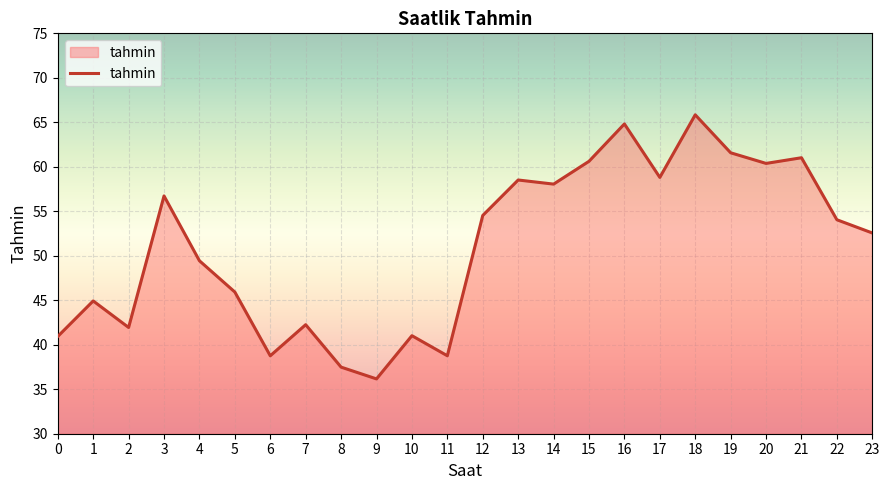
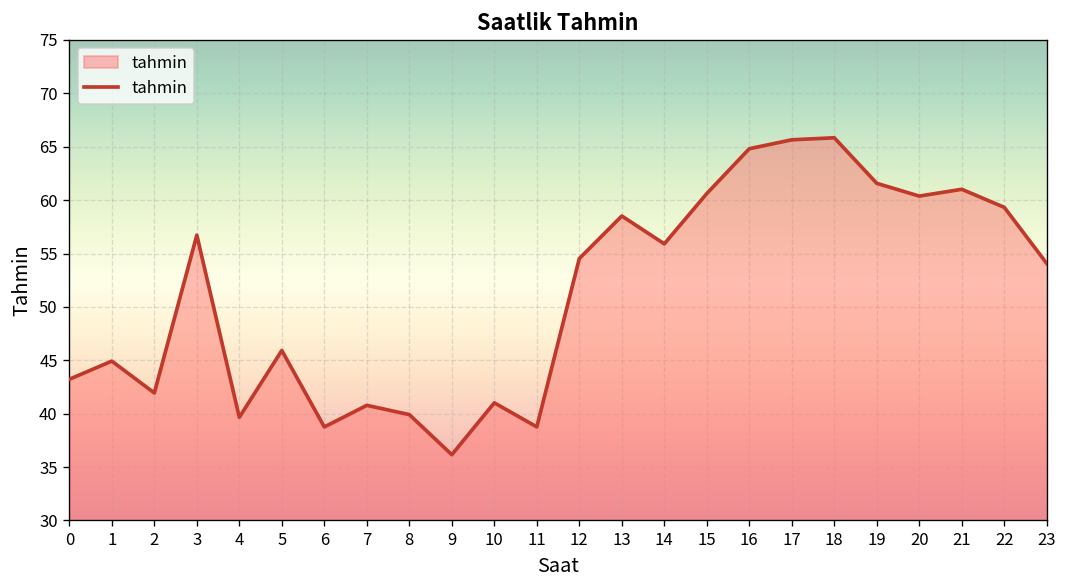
  {
-   "0": 41,
+   "0": 43,
    "1": 45,
    "2": 42,
    "3": 57,
-   "4": 49,
+   "4": 40,
    "5": 46,
    "6": 39,
-   "7": 42,
-   "8": 37,
+   "7": 41,
+   "8": 40,
    "9": 36,
    "10": 41,
    "11": 39,
    "12": 55,
    "13": 59,
-   "14": 58,
+   "14": 56,
    "15": 61,
    "16": 65,
-   "17": 59,
+   "17": 66,
    "18": 66,
    "19": 62,
    "20": 60,
    "21": 61,
-   "22": 54,
-   "23": 53
+   "22": 59,
+   "23": 54
  }
